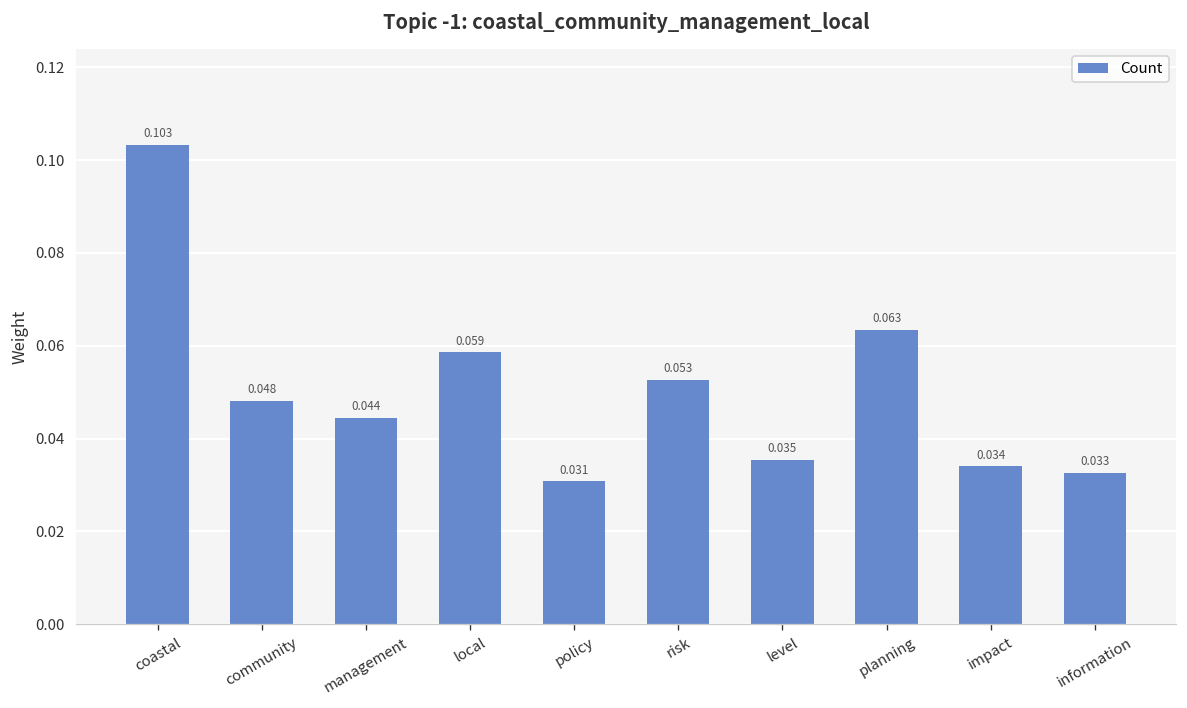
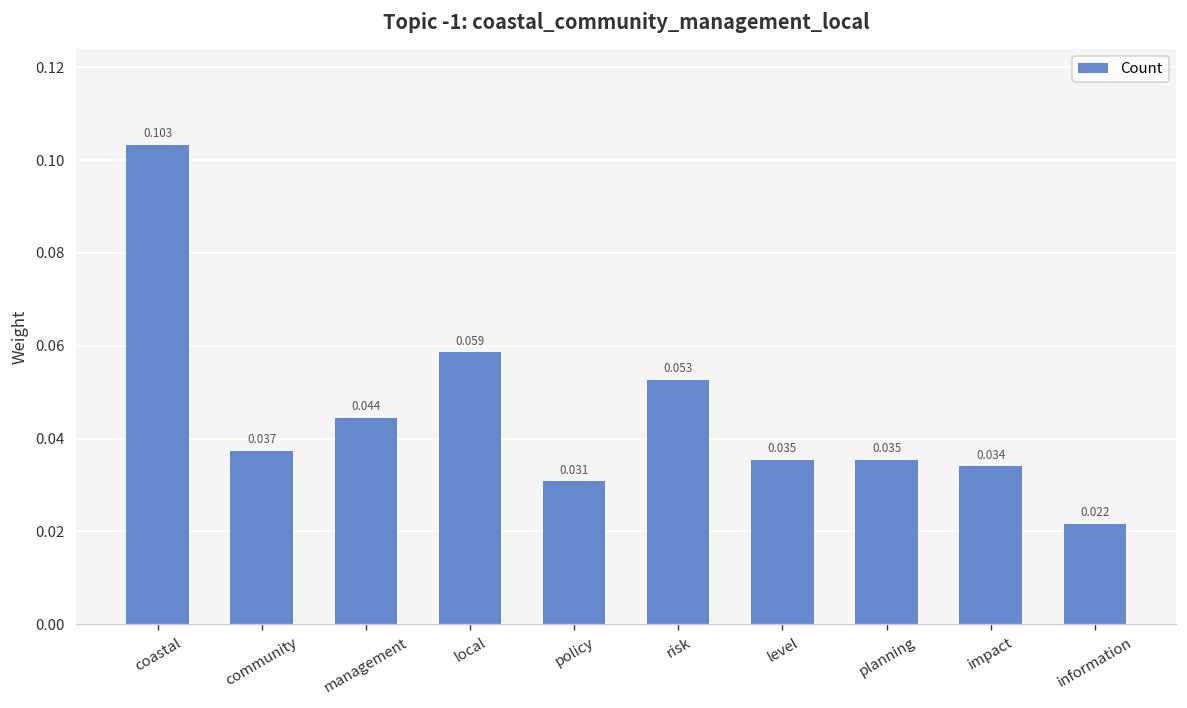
  {
    "coastal": 0.103,
-   "community": 0.048,
+   "community": 0.037,
    "management": 0.044,
    "local": 0.059,
    "policy": 0.031,
    "risk": 0.053,
    "level": 0.035,
-   "planning": 0.063,
+   "planning": 0.035,
    "impact": 0.034,
-   "information": 0.033
+   "information": 0.022
  }
